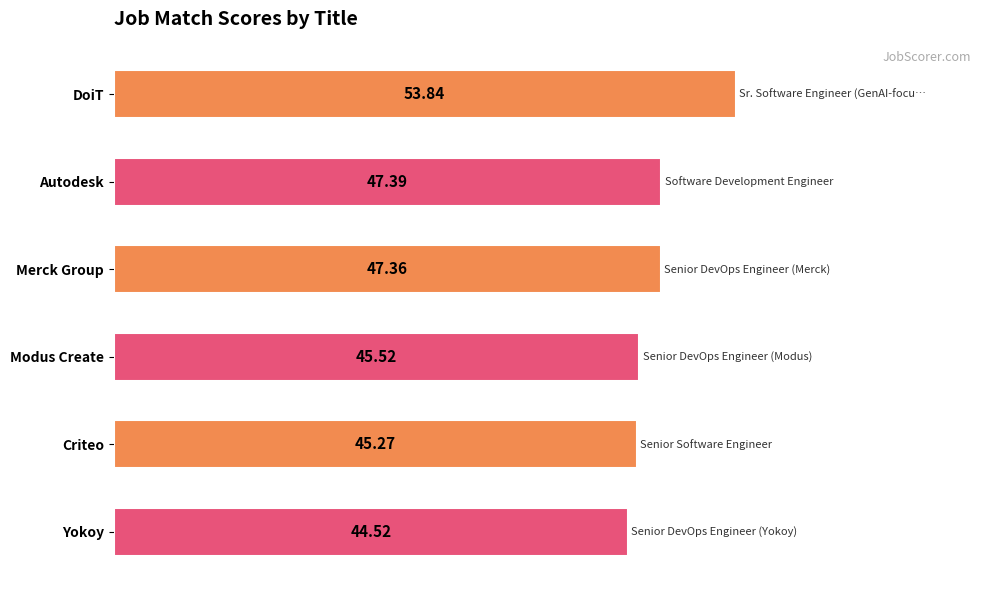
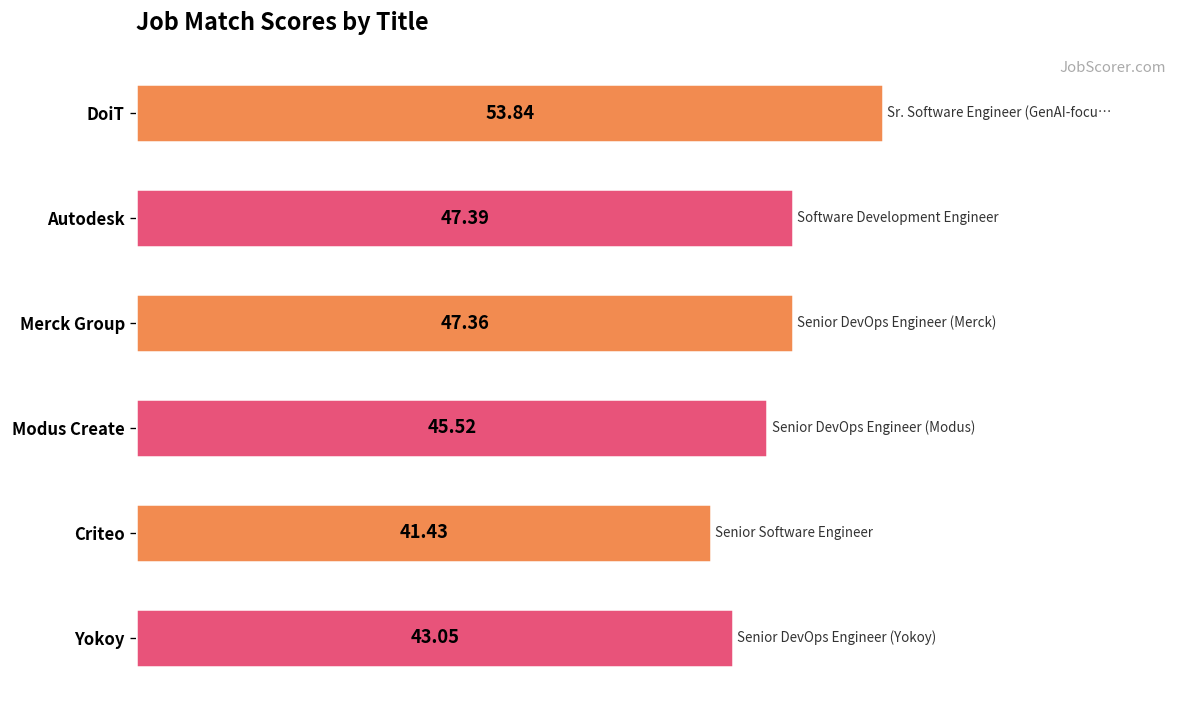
  {
    "DoiT": 53.84,
    "Autodesk": 47.39,
    "Merck Group": 47.36,
    "Modus Create": 45.52,
-   "Criteo": 45.27,
-   "Yokoy": 44.52
+   "Criteo": 41.43,
+   "Yokoy": 43.05
  }
